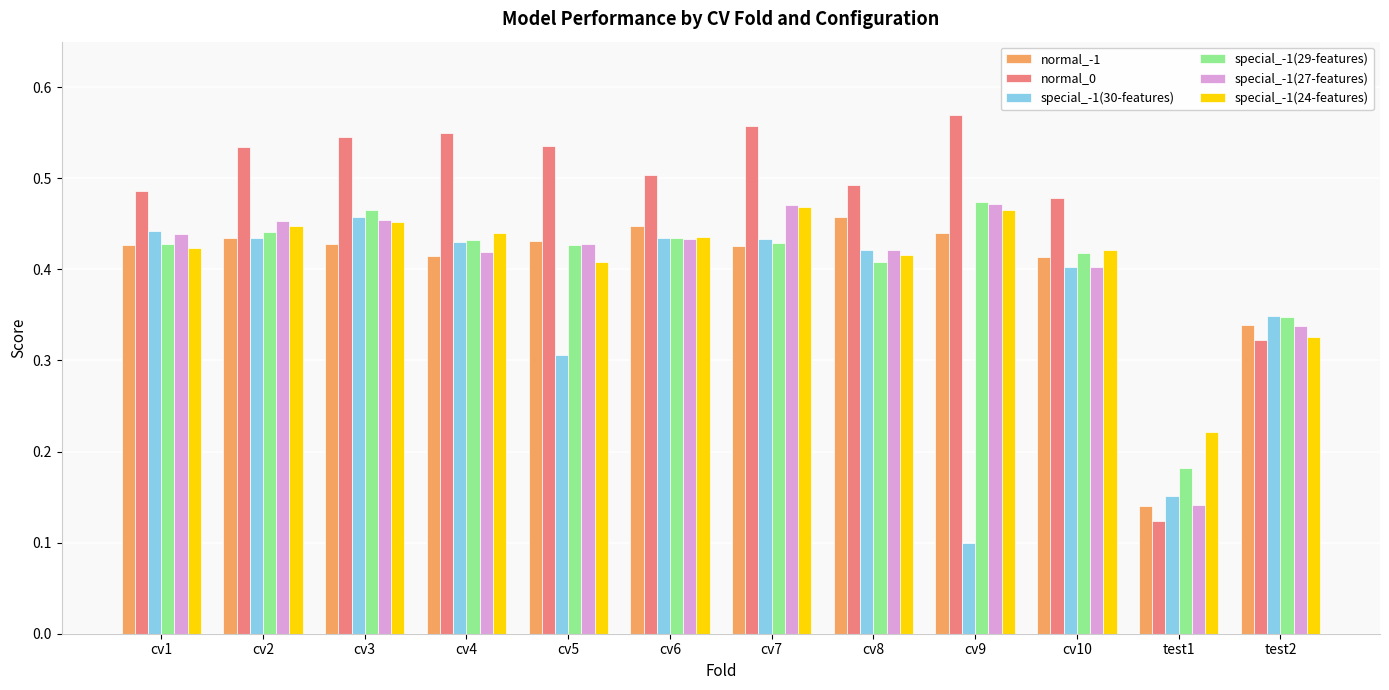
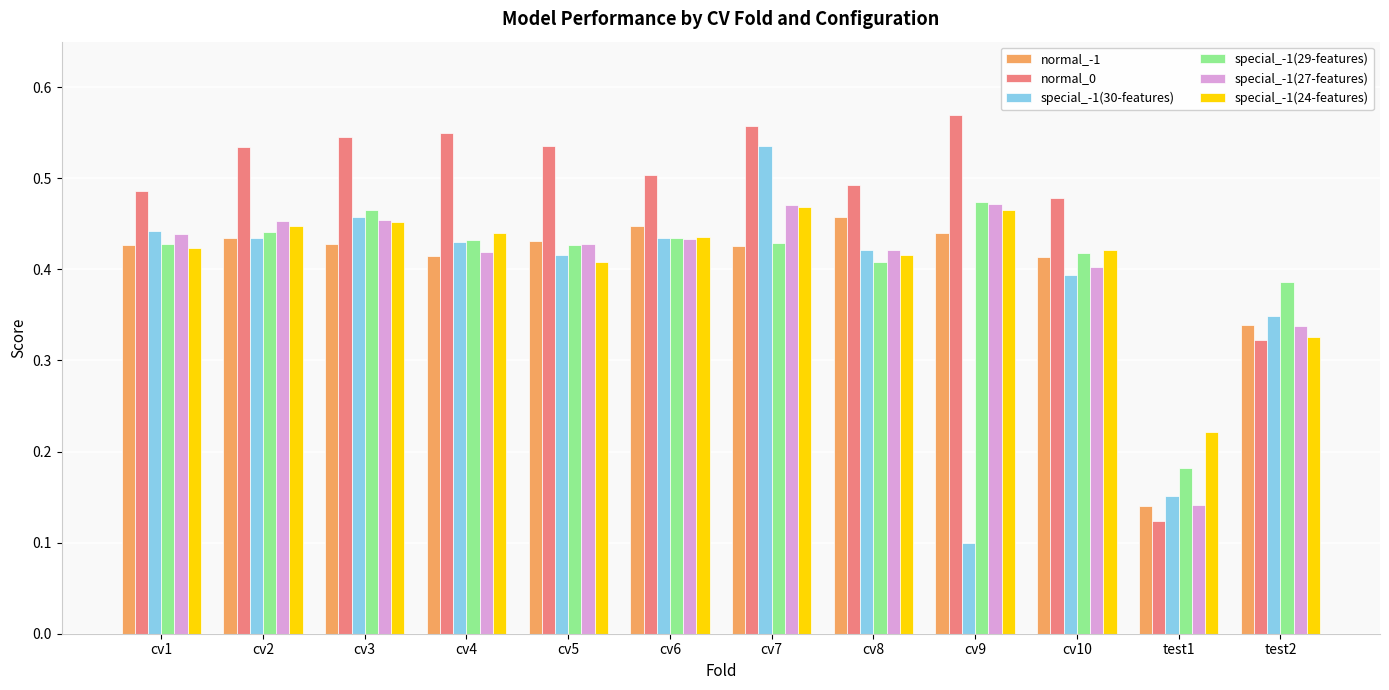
  {
    "special_-1(30-features)": {
      "cv1": 0.44,
      "cv2": 0.43,
      "cv3": 0.46,
      "cv4": 0.43,
-     "cv5": 0.31,
+     "cv5": 0.42,
      "cv6": 0.44,
-     "cv7": 0.43,
+     "cv7": 0.54,
      "cv8": 0.42,
      "cv9": 0.10,
-     "cv10": 0.40,
+     "cv10": 0.39,
      "test1": 0.15,
      "test2": 0.35
    },
    "special_-1(29-features)": {
      "cv1": 0.43,
      "cv2": 0.44,
      "cv3": 0.47,
      "cv4": 0.43,
      "cv5": 0.43,
      "cv6": 0.44,
      "cv7": 0.43,
      "cv8": 0.41,
      "cv9": 0.47,
      "cv10": 0.42,
      "test1": 0.18,
-     "test2": 0.35
+     "test2": 0.39
    },
    "special_-1(27-features)": {
      "cv1": 0.44,
      "cv2": 0.45,
      "cv3": 0.45,
      "cv4": 0.42,
      "cv5": 0.43,
      "cv6": 0.43,
      "cv7": 0.47,
      "cv8": 0.42,
      "cv9": 0.47,
      "cv10": 0.40,
      "test1": 0.14,
      "test2": 0.34
    },
    "special_-1(24-features)": {
      "cv1": 0.42,
      "cv2": 0.45,
      "cv3": 0.45,
      "cv4": 0.44,
      "cv5": 0.41,
      "cv6": 0.44,
      "cv7": 0.47,
      "cv8": 0.42,
      "cv9": 0.47,
      "cv10": 0.42,
      "test1": 0.22,
      "test2": 0.33
    }
  }
